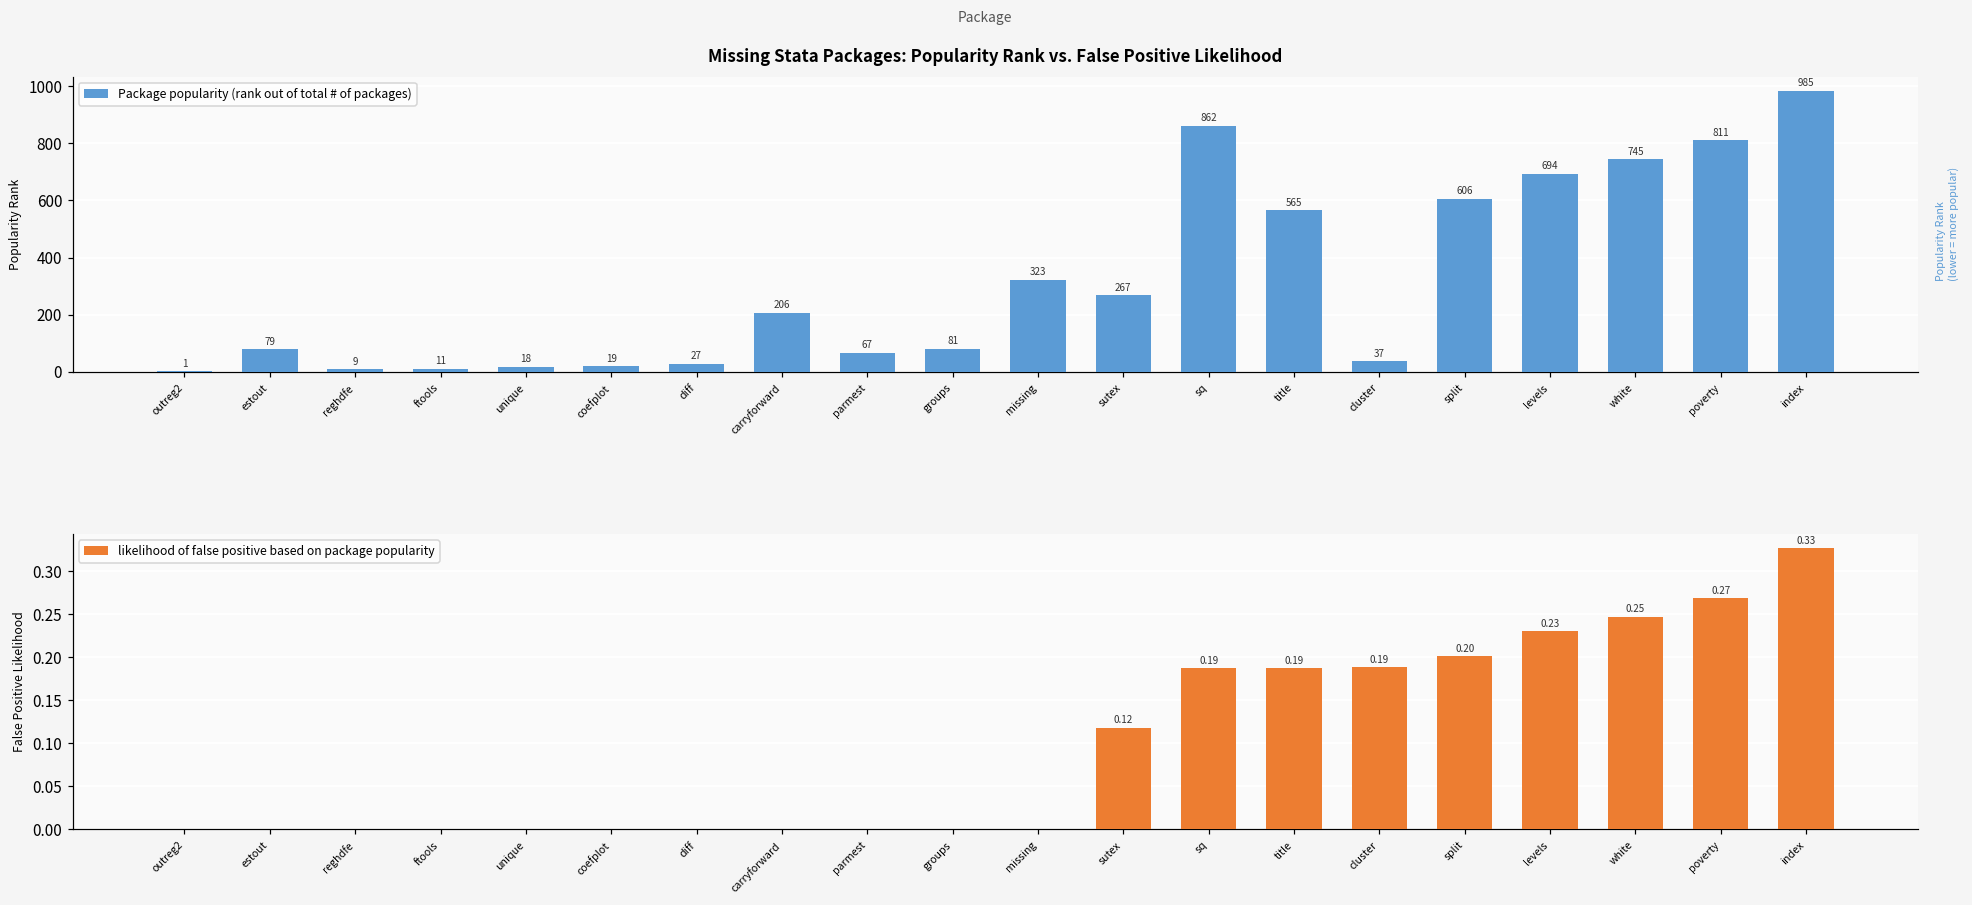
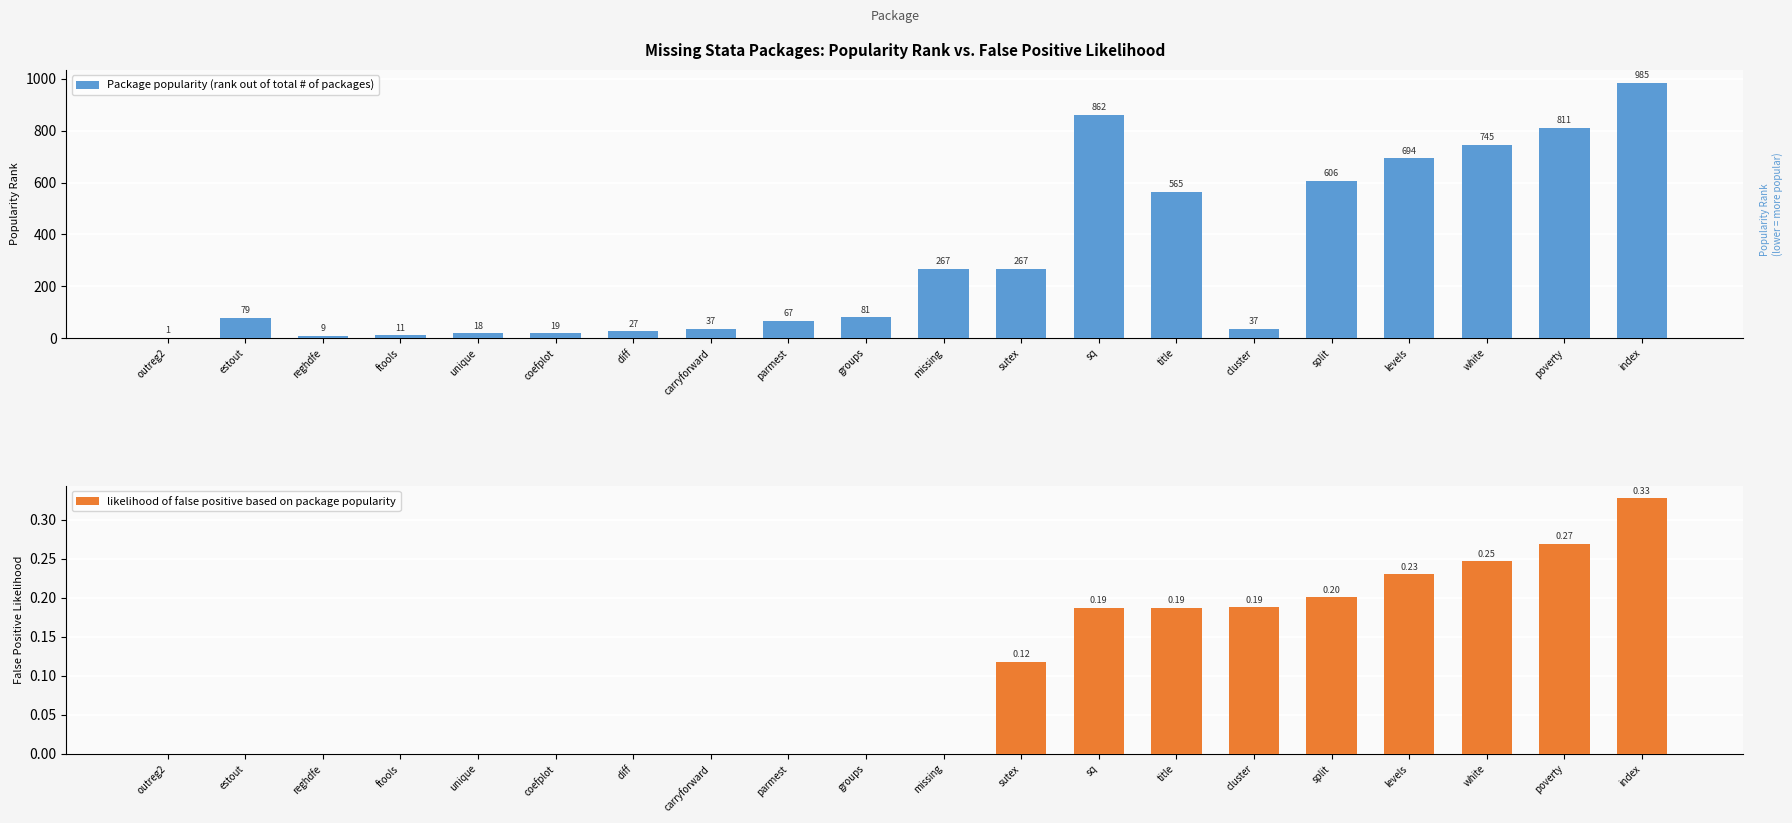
  {
    "Missing Stata Packages: Popularity Rank vs. False Positive Likelihood": {
      "outreg2": 1,
      "estout": 79,
      "reghdfe": 9,
      "ftools": 11,
      "unique": 18,
      "coefplot": 19,
      "diff": 27,
-     "carryforward": 206,
+     "carryforward": 37,
      "parmest": 67,
      "groups": 81,
-     "missing": 323,
+     "missing": 267,
      "sutex": 267,
      "sq": 862,
      "title": 565,
      "cluster": 37,
      "split": 606,
      "levels": 694,
      "white": 745,
      "poverty": 811,
      "index": 985
    }
  }
